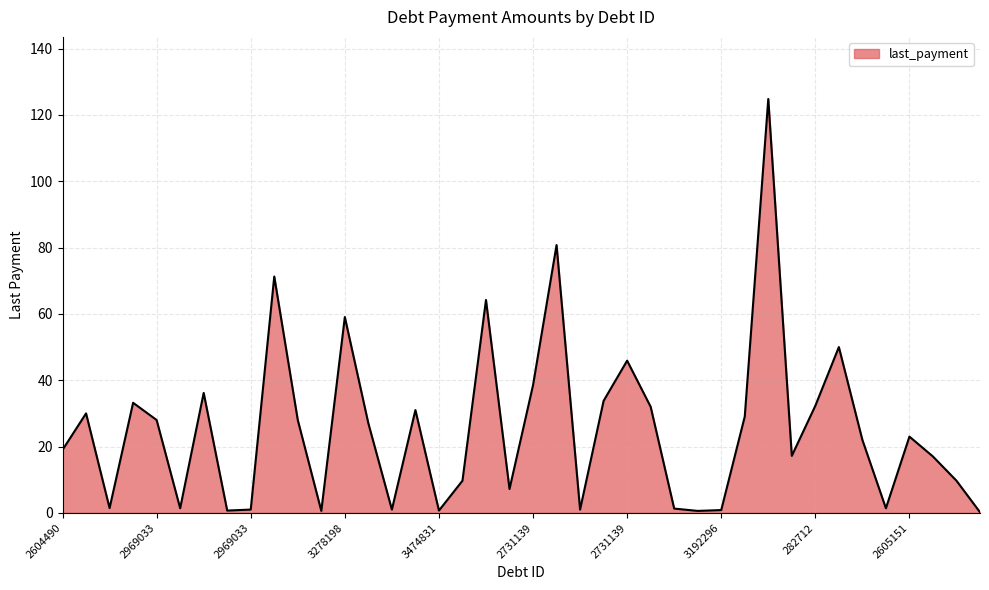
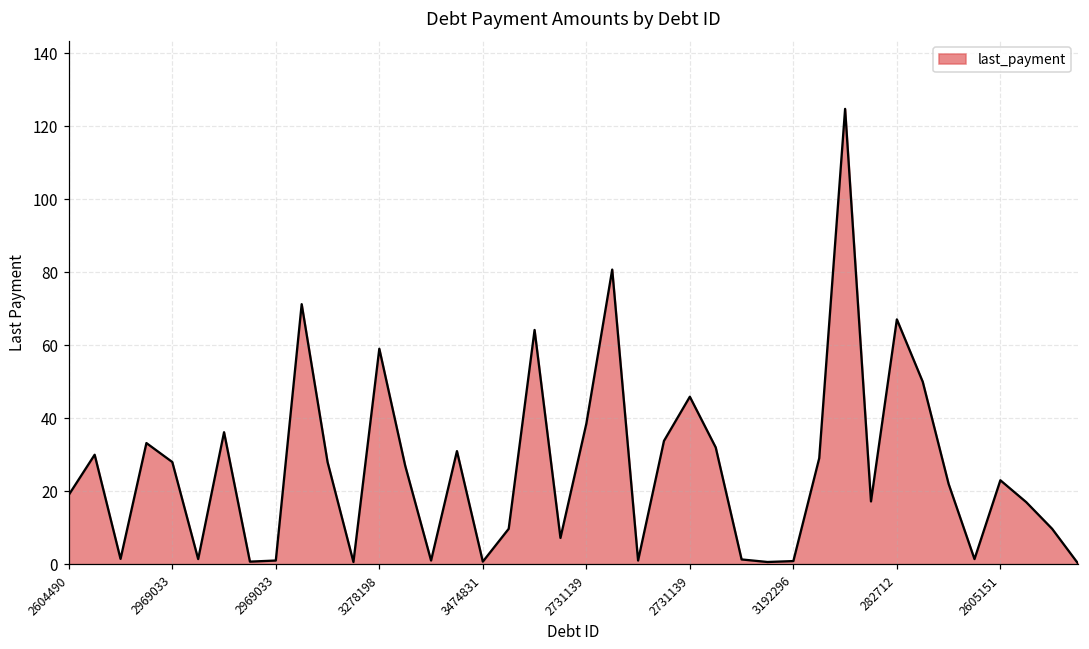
  {
    "2604490": 19,
    "3278198": 59,
-   "282712": 32,
+   "282712": 67,
    "2605151": 23
  }
